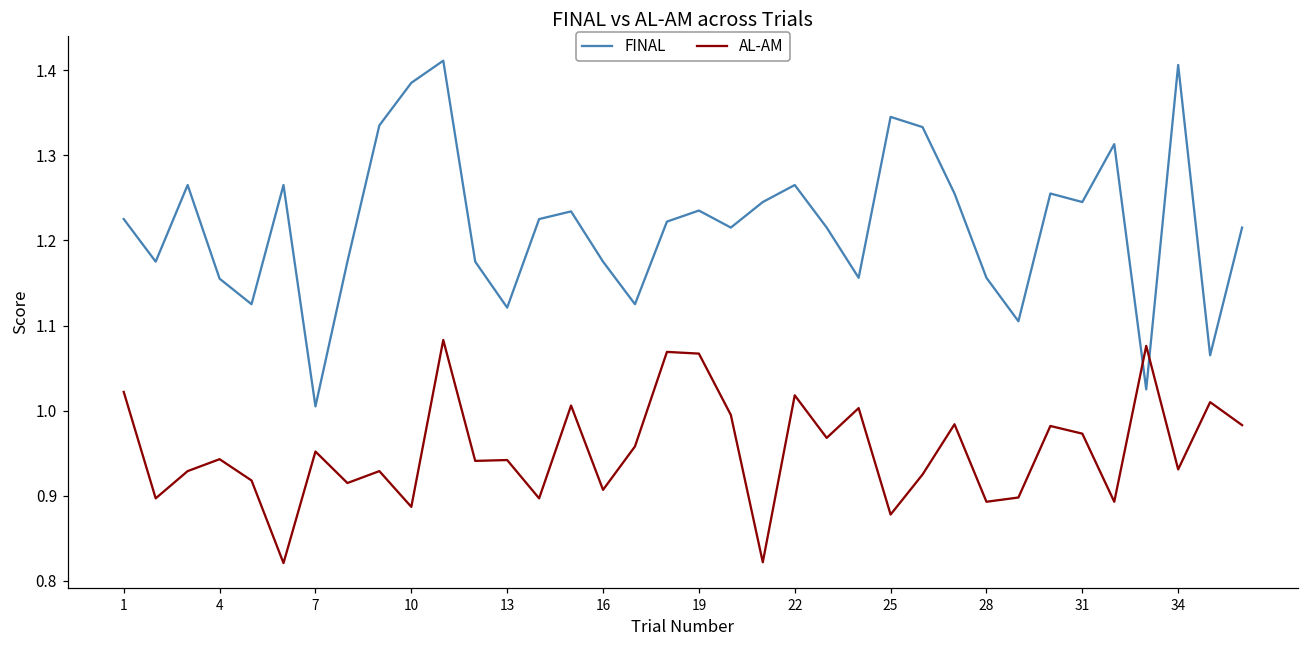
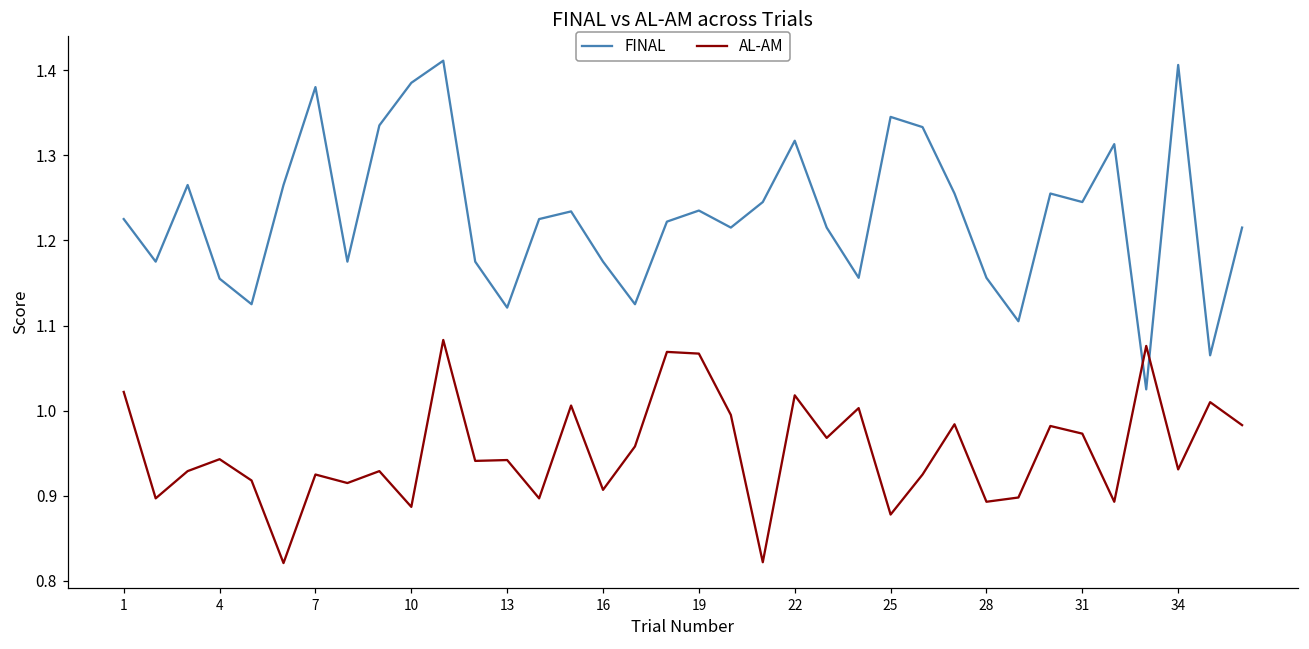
  {
    "FINAL": {
      "1": 1.23,
      "4": 1.16,
-     "7": 1.01,
+     "7": 1.38,
      "10": 1.39,
      "13": 1.12,
      "16": 1.18,
      "19": 1.24,
-     "22": 1.27,
+     "22": 1.32,
      "25": 1.35,
      "28": 1.16,
      "31": 1.25,
      "34": 1.41
    },
    "AL-AM": {
      "1": 1.02,
      "4": 0.94,
-     "7": 0.95,
+     "7": 0.93,
      "10": 0.89,
      "13": 0.94,
      "16": 0.91,
      "19": 1.07,
      "22": 1.02,
      "25": 0.88,
      "28": 0.89,
      "31": 0.97,
      "34": 0.93
    }
  }
